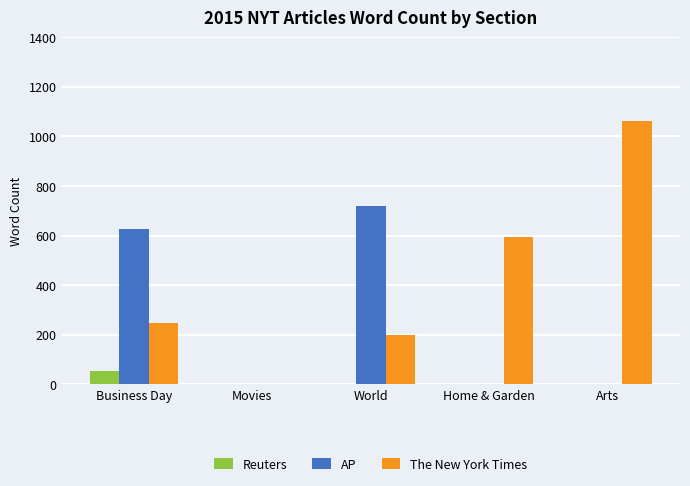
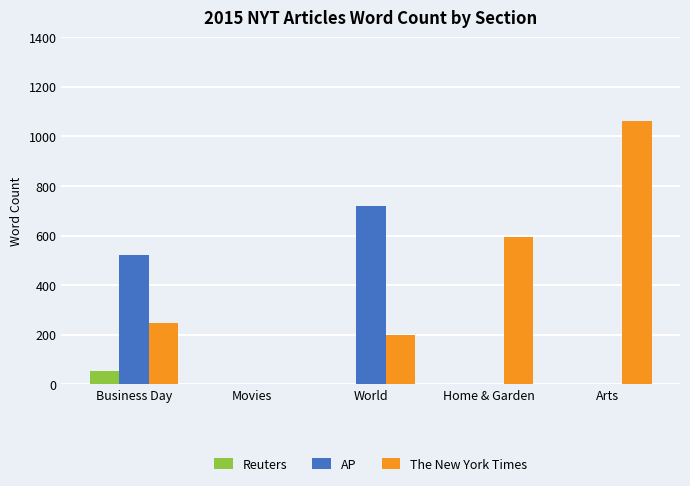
  {
    "Reuters": {
      "Business Day": 50,
      "Movies": 0,
      "World": 0,
      "Home & Garden": 0,
      "Arts": 0
    },
    "AP": {
-     "Business Day": 630,
+     "Business Day": 520,
      "Movies": 0,
      "World": 720,
      "Home & Garden": 0,
      "Arts": 0
    },
    "The New York Times": {
      "Business Day": 250,
      "Movies": 0,
      "World": 200,
      "Home & Garden": 590,
      "Arts": 1060
    }
  }
